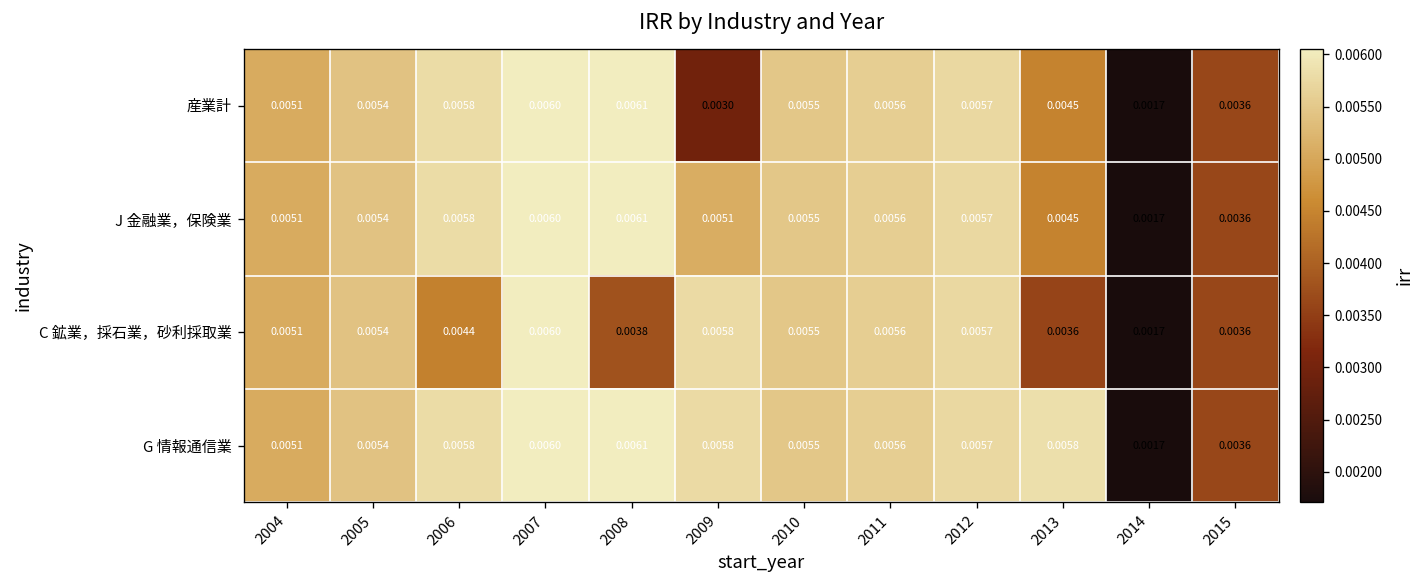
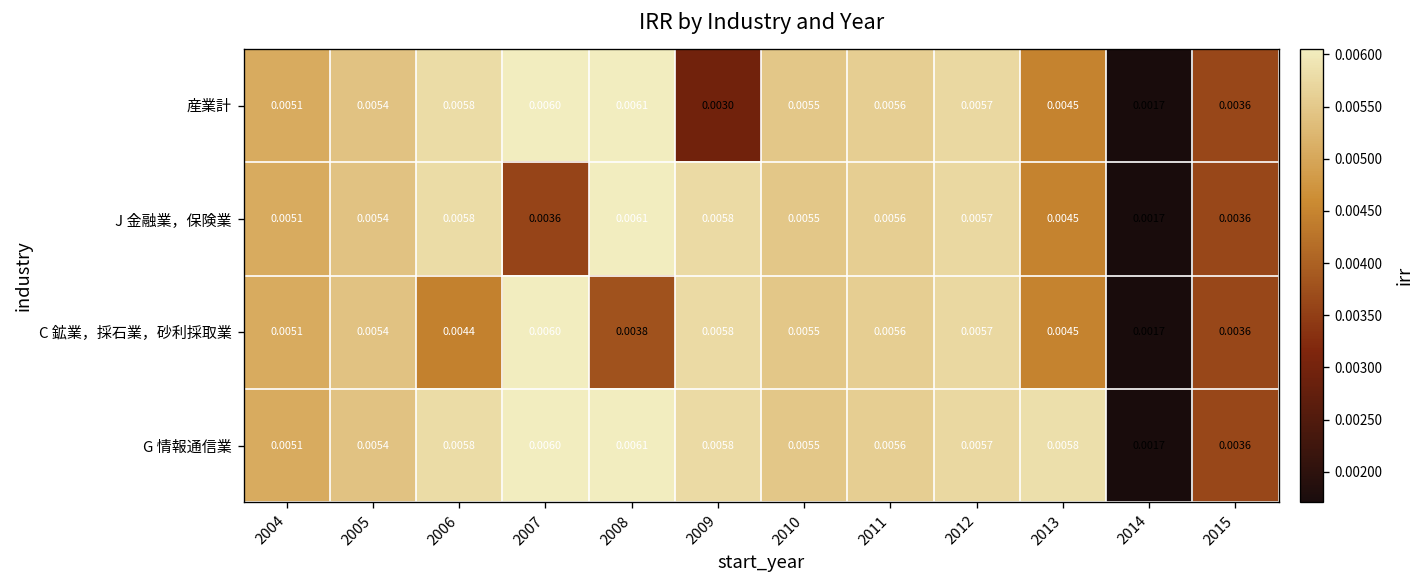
  {
    "産業計": {
      "2004": 0.0051,
      "2005": 0.0054,
      "2006": 0.0058,
      "2007": 0.0060,
      "2008": 0.0061,
      "2009": 0.0030,
      "2010": 0.0055,
      "2011": 0.0056,
      "2012": 0.0057,
      "2013": 0.0045,
      "2015": 0.0036
    },
    "J 金融業，保険業": {
      "2004": 0.0051,
      "2005": 0.0054,
      "2006": 0.0058,
-     "2007": 0.0060,
+     "2007": 0.0036,
      "2008": 0.0061,
-     "2009": 0.0051,
+     "2009": 0.0058,
      "2010": 0.0055,
      "2011": 0.0056,
      "2012": 0.0057,
      "2013": 0.0045,
      "2015": 0.0036
    },
    "C 鉱業，採石業，砂利採取業": {
      "2004": 0.0051,
      "2005": 0.0054,
      "2006": 0.0044,
      "2007": 0.0060,
      "2008": 0.0038,
      "2009": 0.0058,
      "2010": 0.0055,
      "2011": 0.0056,
      "2012": 0.0057,
-     "2013": 0.0036,
+     "2013": 0.0045,
      "2015": 0.0036
    },
    "G 情報通信業": {
      "2004": 0.0051,
      "2005": 0.0054,
      "2006": 0.0058,
      "2007": 0.0060,
      "2008": 0.0061,
      "2009": 0.0058,
      "2010": 0.0055,
      "2011": 0.0056,
      "2012": 0.0057,
      "2013": 0.0058,
      "2015": 0.0036
    }
  }
